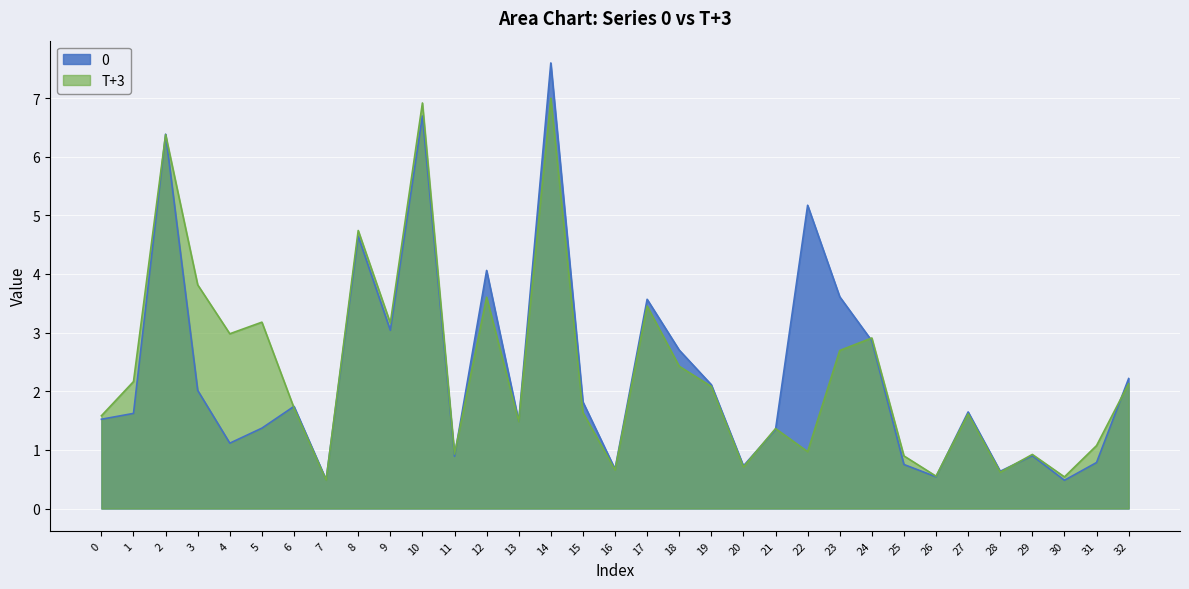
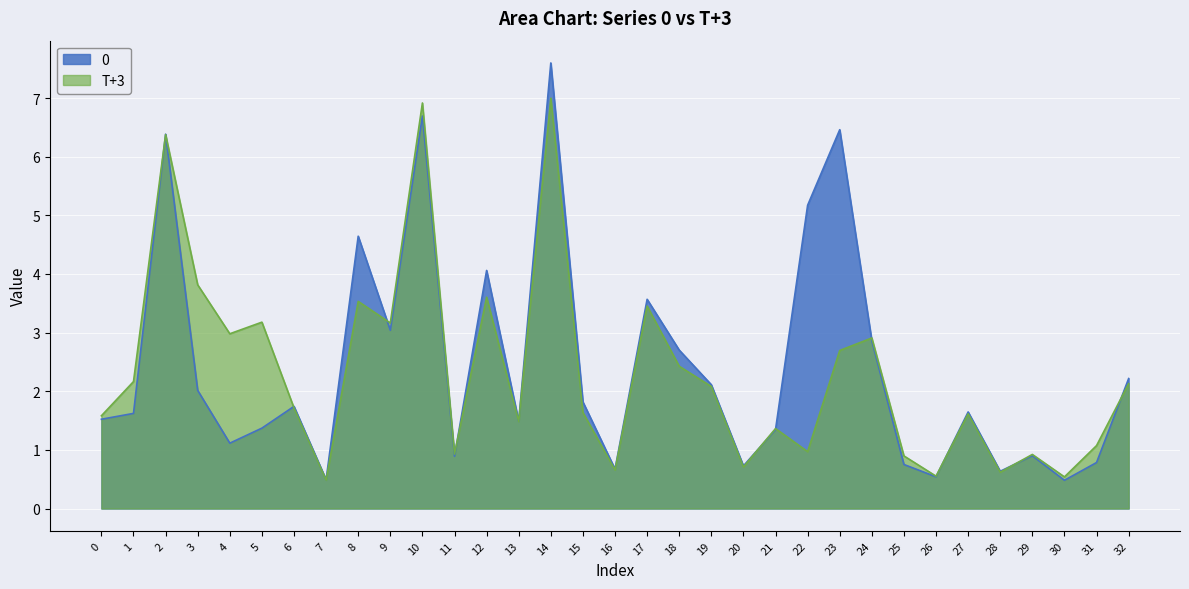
  {
    "0": {
      "0": 1.5,
      "1": 1.6,
      "3": 2.0,
      "4": 1.1,
      "5": 1.4,
      "8": 4.6,
      "9": 3.0,
      "10": 6.7,
      "12": 4.1,
      "14": 7.6,
      "15": 1.8,
      "17": 3.6,
      "18": 2.7,
      "22": 5.2,
-     "23": 3.6,
+     "23": 6.5,
      "24": 2.9,
      "25": 0.8,
      "30": 0.5,
      "31": 0.8,
      "32": 2.2
    },
    "T+3": {
      "0": 1.6,
      "1": 2.2,
      "3": 3.8,
      "4": 3.0,
      "5": 3.2,
-     "8": 4.7,
+     "8": 3.5,
      "9": 3.2,
      "10": 6.9,
      "12": 3.6,
      "14": 7.0,
      "15": 1.6,
      "17": 3.5,
      "18": 2.4,
      "22": 1.0,
      "23": 2.7,
      "24": 2.9,
      "25": 0.9,
      "30": 0.5,
      "31": 1.1,
      "32": 2.1
    }
  }
